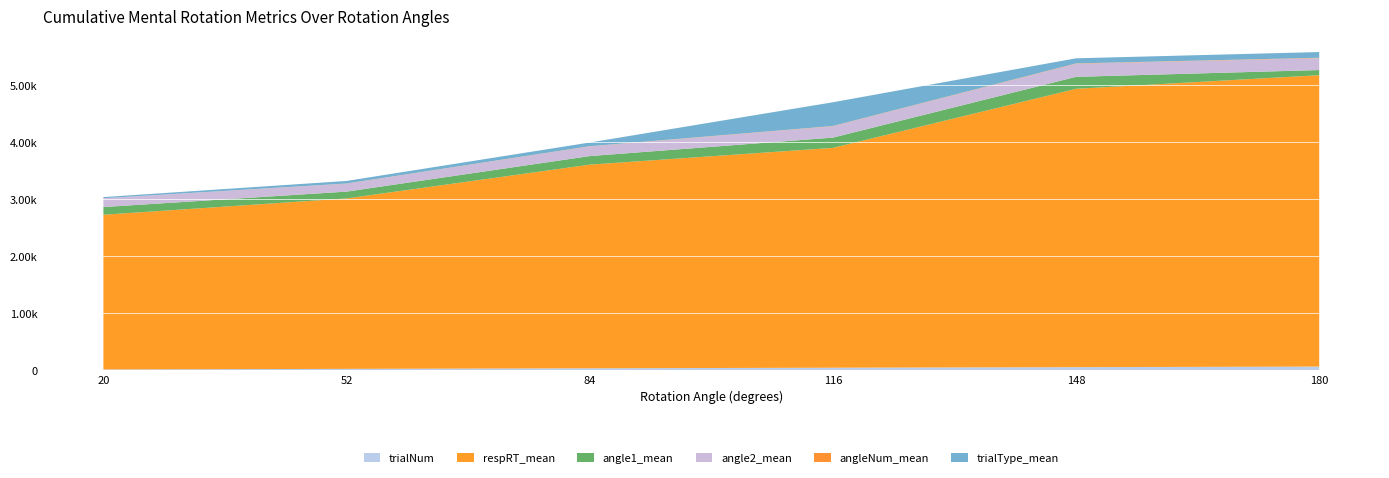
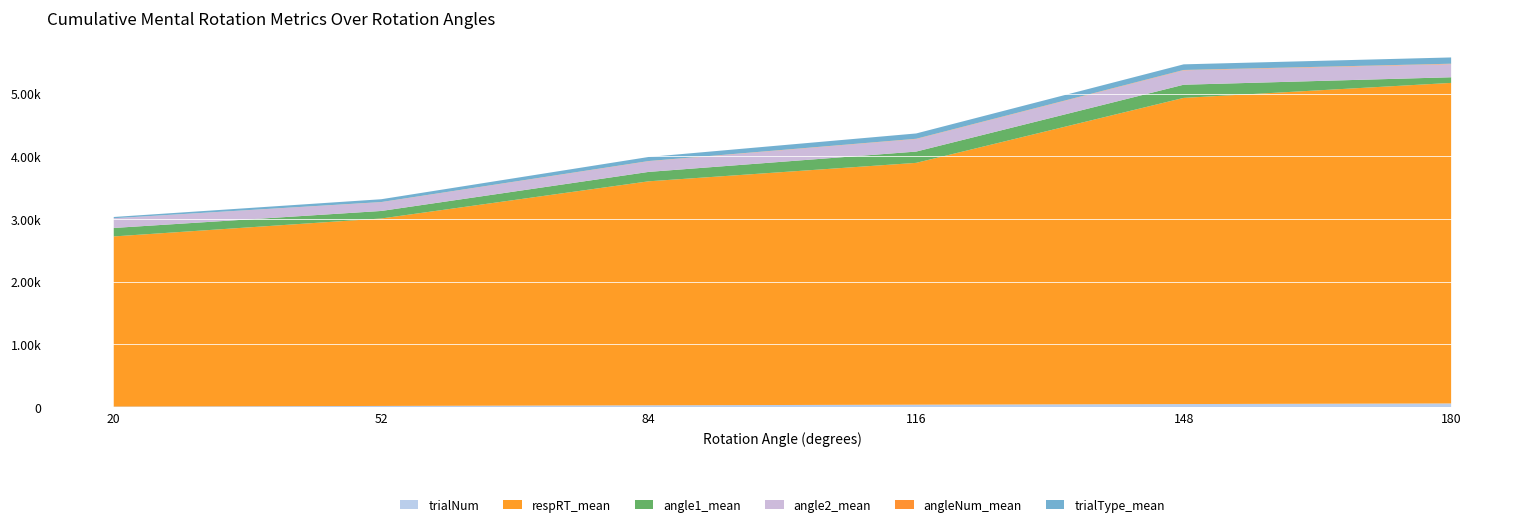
  {
    "angle1_mean": {
      "20": 100,
      "52": 100,
      "84": 200,
      "116": 200,
      "148": 200,
      "180": 100
    },
    "trialType_mean": {
      "52": 0,
      "84": 100,
-     "116": 400,
+     "116": 100,
      "148": 100,
      "180": 100
    }
  }
